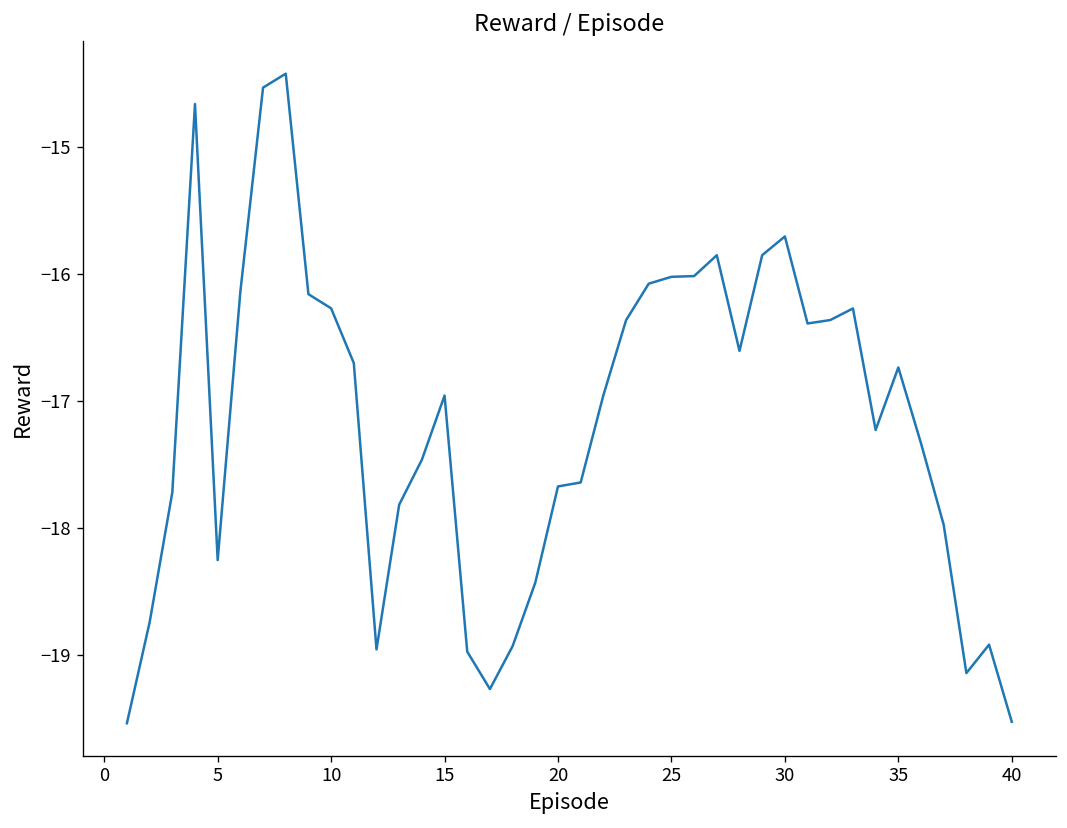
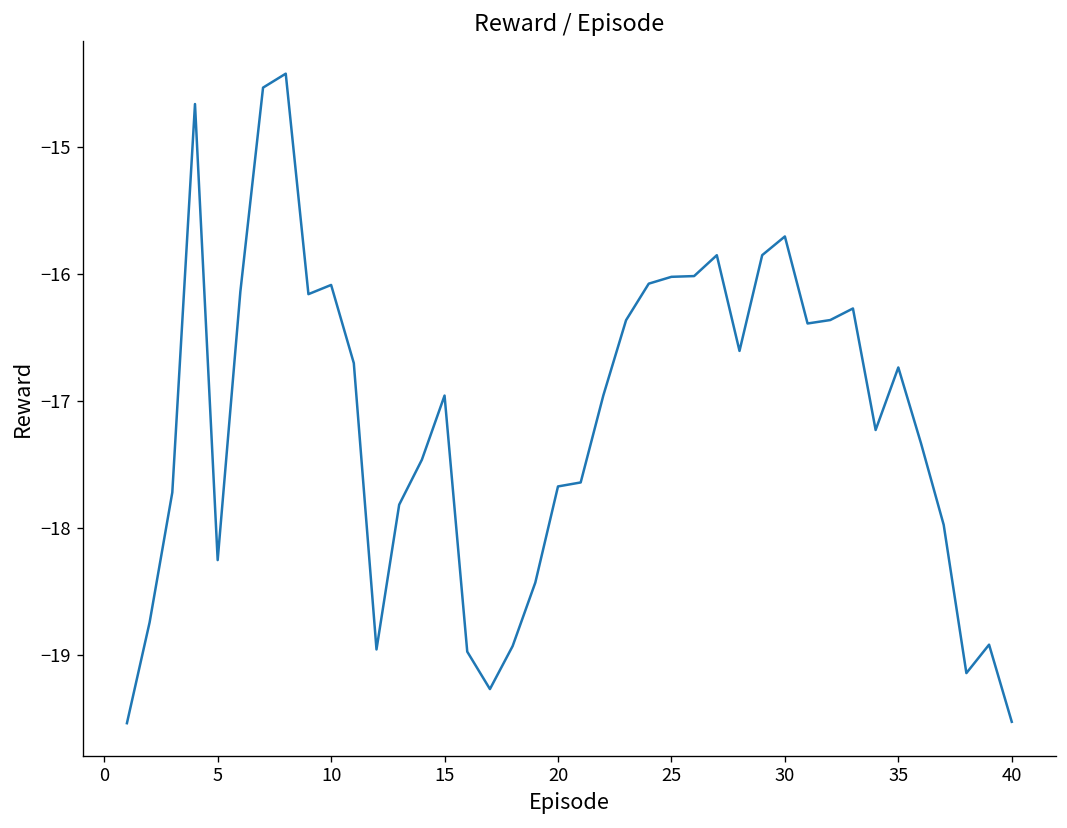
  {
    "5": -18.25,
-   "10": -16.27,
+   "10": -16.09,
    "15": -16.96,
    "20": -17.67,
    "25": -16.02,
    "30": -15.71,
    "35": -16.74,
    "40": -19.52
  }
